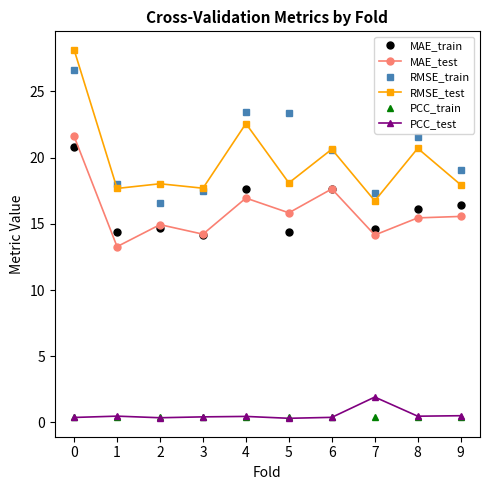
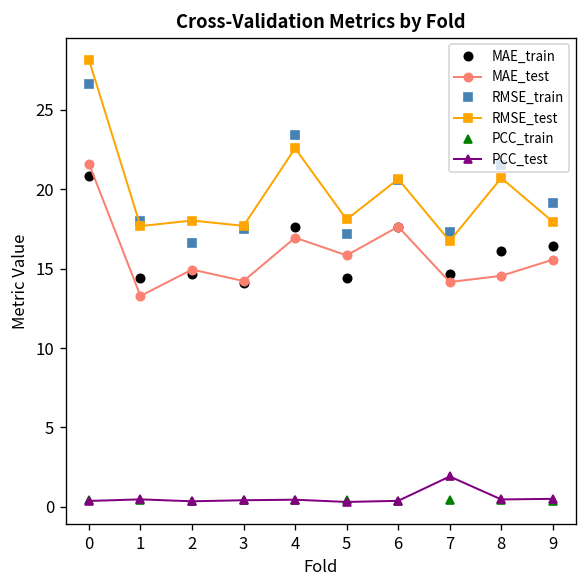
  {
    "MAE_train": {
      "0": 20.8,
      "1": 14.4,
      "2": 14.7,
      "4": 17.6,
      "5": 14.4,
      "7": 14.6,
      "8": 16.1,
      "9": 16.4
    },
    "MAE_test": {
      "0": 21.6,
      "1": 13.3,
      "2": 14.9,
      "4": 16.9,
      "5": 15.8,
      "7": 14.2,
-     "8": 15.4,
+     "8": 14.5,
      "9": 15.6
    },
    "RMSE_train": {
      "0": 26.6,
      "1": 18.0,
      "2": 16.6,
      "3": 17.5,
      "4": 23.4,
-     "5": 23.3,
+     "5": 17.2,
      "7": 17.3,
      "8": 21.5,
      "9": 19.1
    },
    "RMSE_test": {
      "0": 28.1,
      "1": 17.7,
      "2": 18.0,
      "3": 17.7,
      "4": 22.6,
      "5": 18.1,
      "7": 16.7,
      "8": 20.7,
      "9": 18.0
    },
    "PCC_train": {
      "7": 0.4
    },
    "PCC_test": {
      "7": 1.9
    }
  }
